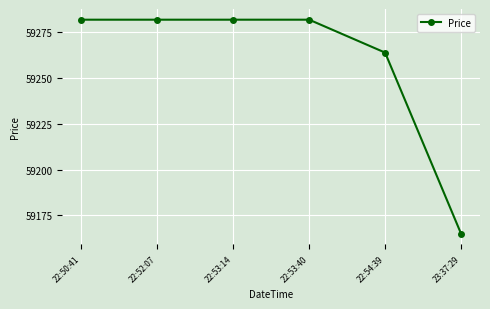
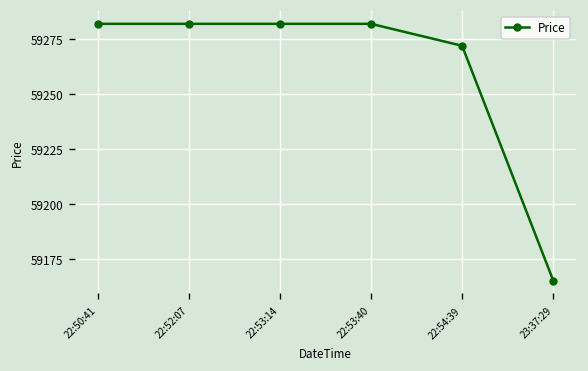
  {
    "22:50:41": 59282,
    "22:52:07": 59282,
    "22:53:14": 59282,
    "22:53:40": 59282,
-   "22:54:39": 59264,
+   "22:54:39": 59272,
    "23:37:29": 59165
  }
